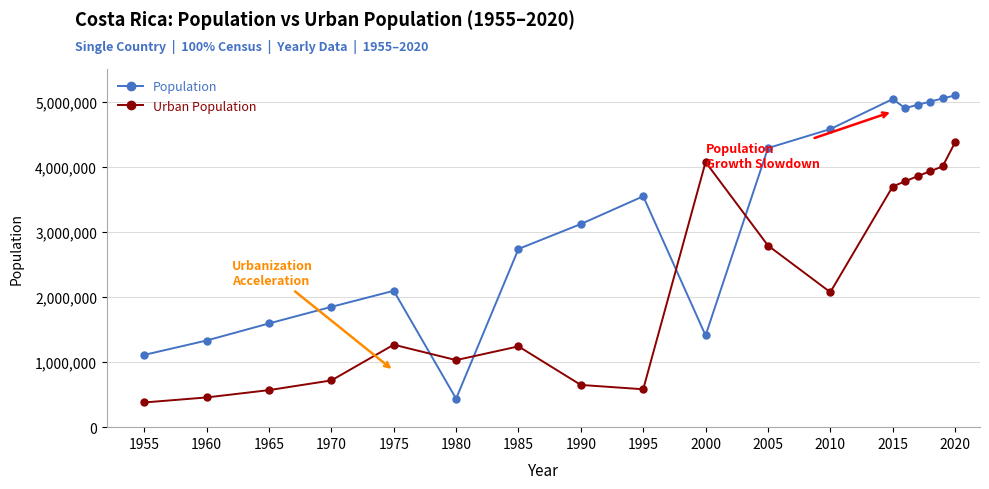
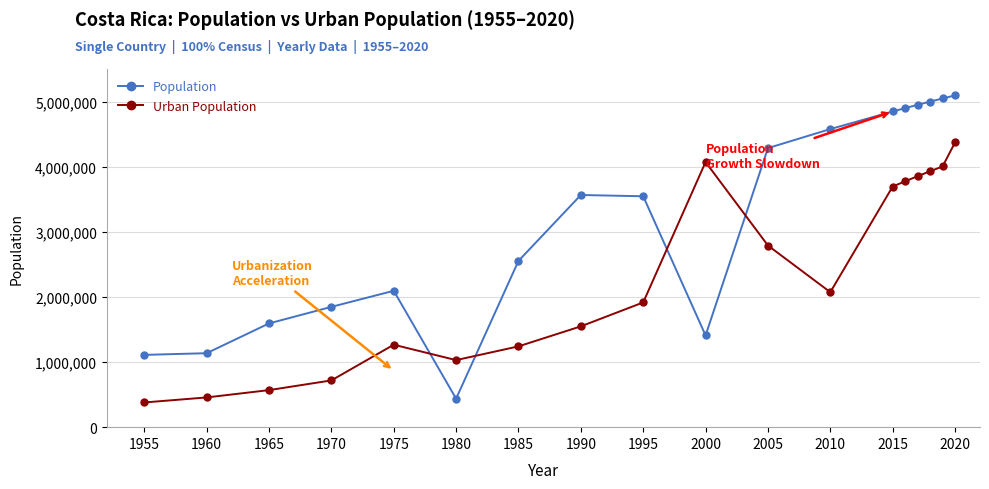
  {
    "Population": {
      "1955": "1,100,000",
-     "1960": "1,300,000",
+     "1960": "1,100,000",
      "1965": "1,600,000",
      "1970": "1,800,000",
      "1975": "2,100,000",
      "1980": "400,000",
-     "1985": "2,700,000",
-     "1990": "3,100,000",
+     "1985": "2,600,000",
+     "1990": "3,600,000",
      "1995": "3,500,000",
      "2000": "1,400,000",
      "2005": "4,300,000",
      "2010": "4,600,000",
-     "2015": "5,000,000",
+     "2015": "4,800,000",
      "2020": "5,100,000"
    },
    "Urban Population": {
      "1955": "400,000",
      "1960": "500,000",
      "1965": "600,000",
      "1970": "700,000",
      "1975": "1,300,000",
      "1980": "1,000,000",
      "1985": "1,200,000",
-     "1990": "600,000",
-     "1995": "600,000",
+     "1990": "1,500,000",
+     "1995": "1,900,000",
      "2000": "4,100,000",
      "2005": "2,800,000",
      "2010": "2,100,000",
      "2015": "3,700,000",
      "2020": "4,400,000"
    }
  }
